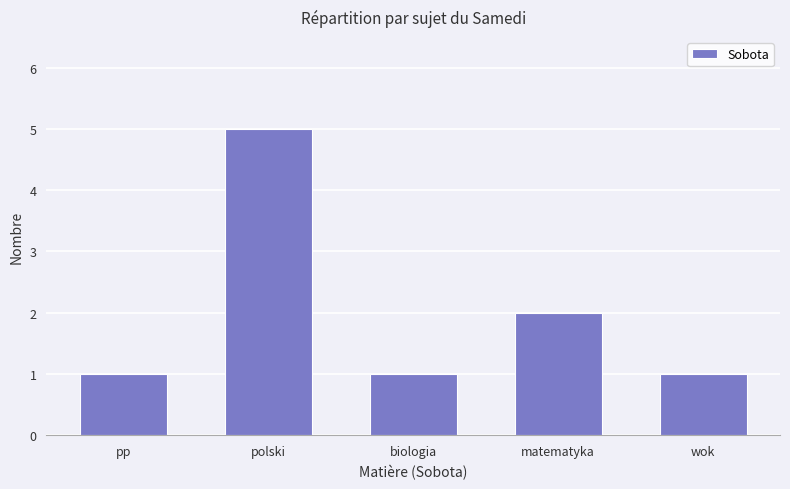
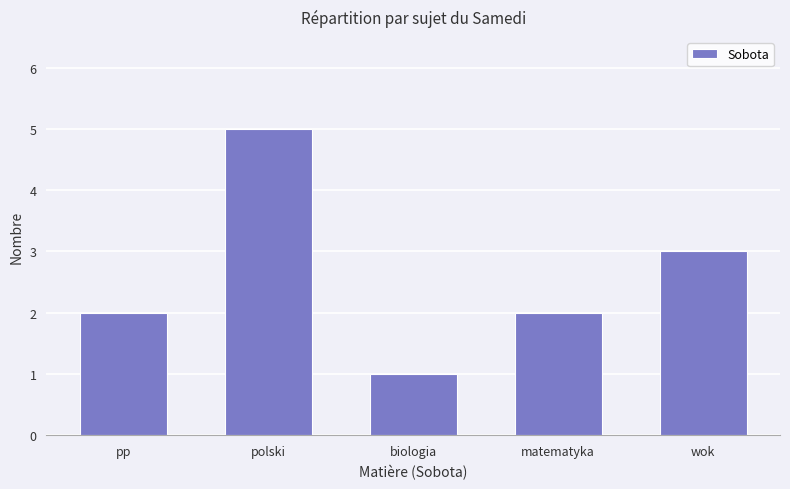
  {
-   "pp": 1,
+   "pp": 2,
    "polski": 5,
    "biologia": 1,
    "matematyka": 2,
-   "wok": 1
+   "wok": 3
  }
